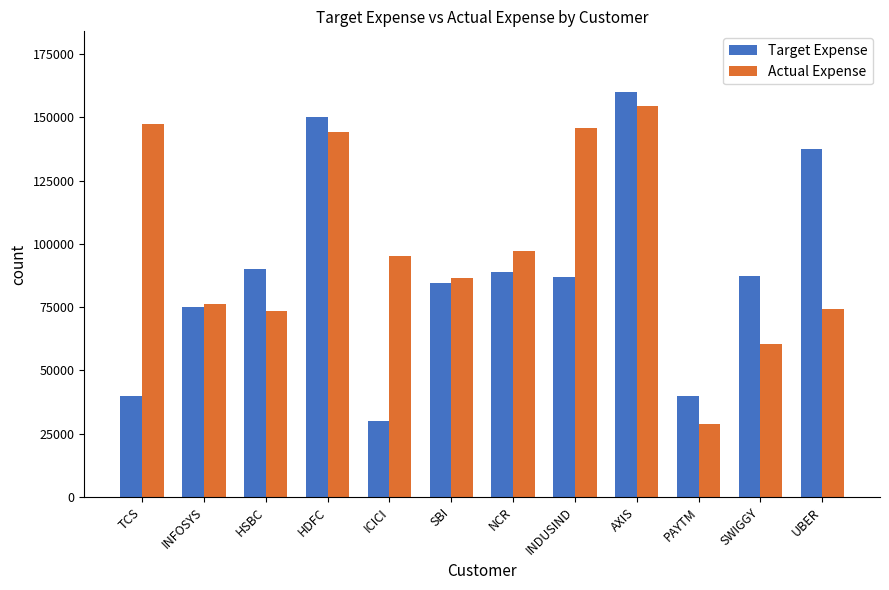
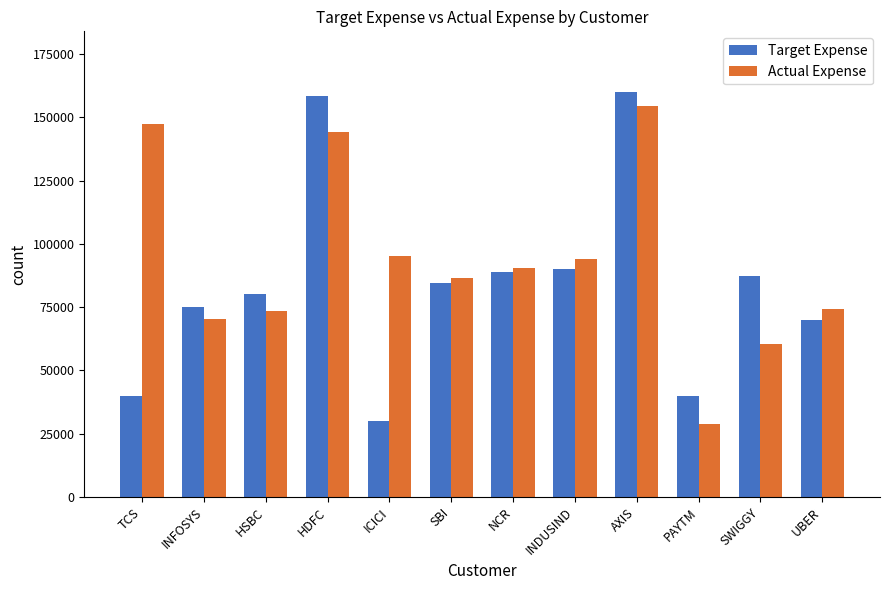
  {
    "Target Expense": {
      "TCS": 40000,
      "INFOSYS": 75000,
-     "HSBC": 90000,
-     "HDFC": 150000,
+     "HSBC": 80000,
+     "HDFC": 158000,
      "ICICI": 30000,
      "SBI": 84000,
      "NCR": 89000,
-     "INDUSIND": 87000,
+     "INDUSIND": 90000,
      "AXIS": 160000,
      "PAYTM": 40000,
      "SWIGGY": 87000,
-     "UBER": 137000
+     "UBER": 70000
    },
    "Actual Expense": {
      "TCS": 148000,
-     "INFOSYS": 76000,
+     "INFOSYS": 70000,
      "HSBC": 73000,
      "HDFC": 144000,
      "ICICI": 95000,
      "SBI": 87000,
-     "NCR": 97000,
-     "INDUSIND": 146000,
+     "NCR": 90000,
+     "INDUSIND": 94000,
      "AXIS": 154000,
      "PAYTM": 29000,
      "SWIGGY": 60000,
      "UBER": 74000
    }
  }
